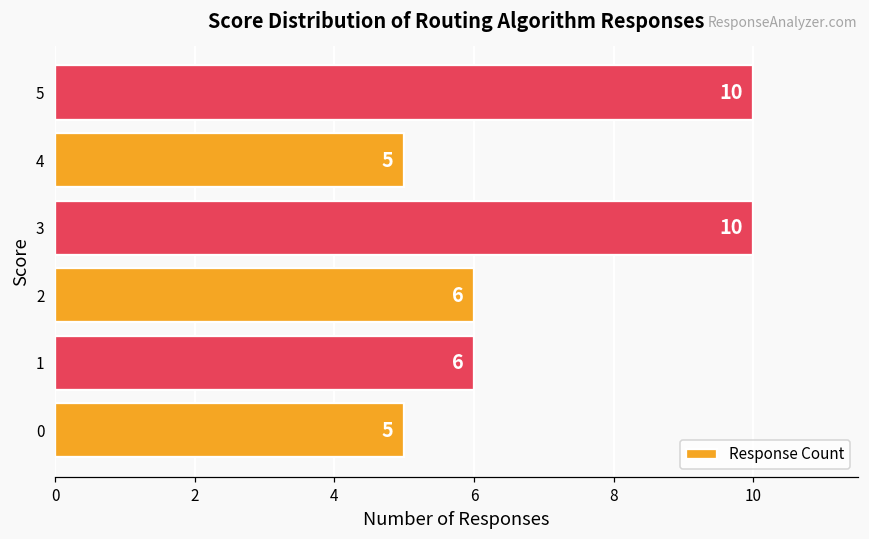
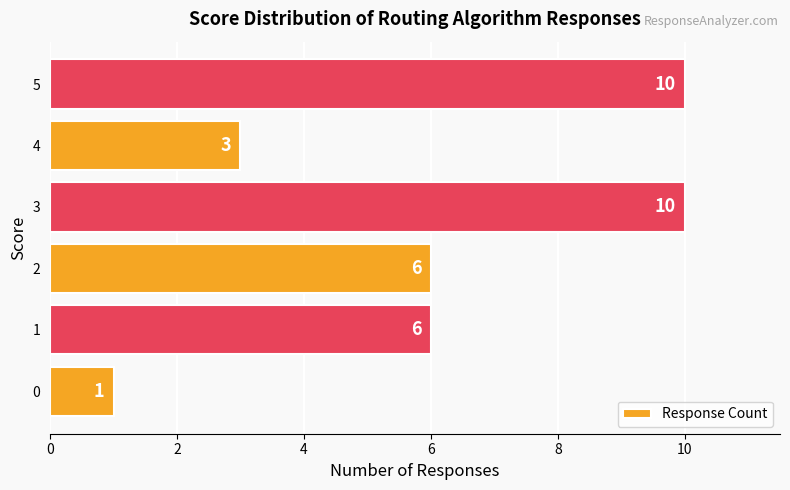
  {
    "5": 10,
-   "4": 5,
+   "4": 3,
    "3": 10,
    "2": 6,
    "1": 6,
-   "0": 5
+   "0": 1
  }
